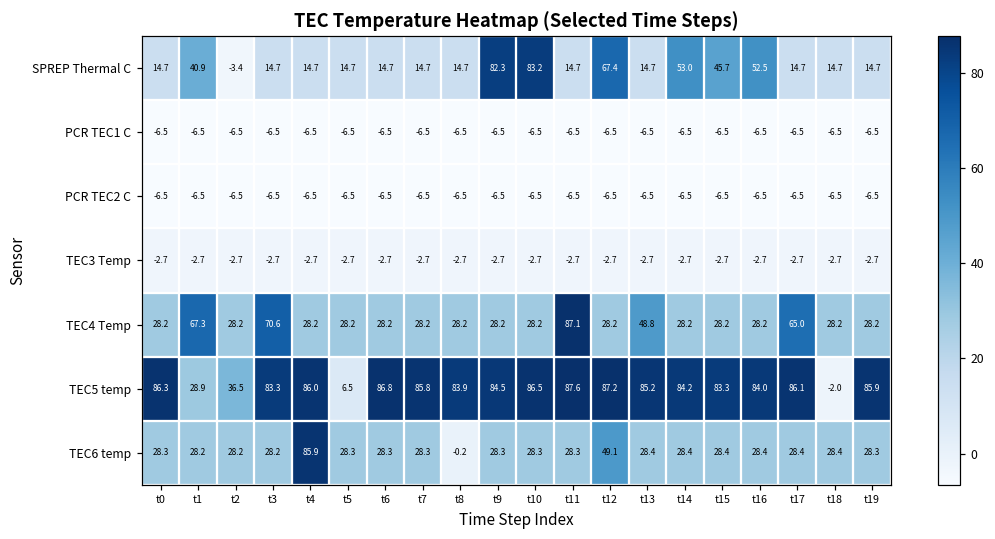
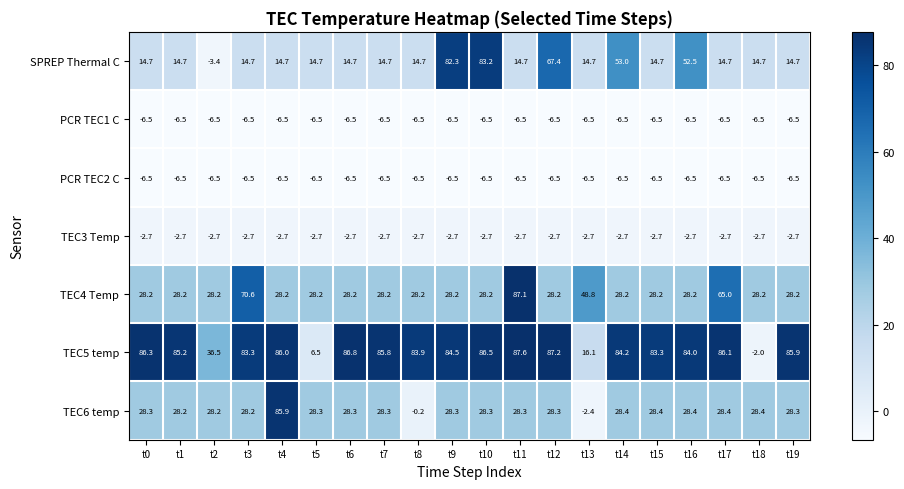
  {
    "SPREP Thermal C": {
      "t0": 14.7,
-     "t1": 40.9,
+     "t1": 14.7,
      "t2": -3.4,
      "t3": 14.7,
      "t4": 14.7,
      "t5": 14.7,
      "t6": 14.7,
      "t7": 14.7,
      "t8": 14.7,
      "t9": 82.3,
      "t10": 83.2,
      "t11": 14.7,
      "t12": 67.4,
      "t13": 14.7,
      "t14": 53.0,
-     "t15": 45.7,
+     "t15": 14.7,
      "t16": 52.5,
      "t17": 14.7,
      "t18": 14.7,
      "t19": 14.7
    },
    "PCR TEC1 C": {
      "t0": -6.5,
      "t1": -6.5,
      "t2": -6.5,
      "t3": -6.5,
      "t4": -6.5,
      "t5": -6.5,
      "t6": -6.5,
      "t7": -6.5,
      "t8": -6.5,
      "t9": -6.5,
      "t10": -6.5,
      "t11": -6.5,
      "t12": -6.5,
      "t13": -6.5,
      "t14": -6.5,
      "t15": -6.5,
      "t16": -6.5,
      "t17": -6.5,
      "t18": -6.5,
      "t19": -6.5
    },
    "PCR TEC2 C": {
      "t0": -6.5,
      "t1": -6.5,
      "t2": -6.5,
      "t3": -6.5,
      "t4": -6.5,
      "t5": -6.5,
      "t6": -6.5,
      "t7": -6.5,
      "t8": -6.5,
      "t9": -6.5,
      "t10": -6.5,
      "t11": -6.5,
      "t12": -6.5,
      "t13": -6.5,
      "t14": -6.5,
      "t15": -6.5,
      "t16": -6.5,
      "t17": -6.5,
      "t18": -6.5,
      "t19": -6.5
    },
    "TEC3 Temp": {
      "t0": -2.7,
      "t1": -2.7,
      "t2": -2.7,
      "t3": -2.7,
      "t4": -2.7,
      "t5": -2.7,
      "t6": -2.7,
      "t7": -2.7,
      "t8": -2.7,
      "t9": -2.7,
      "t10": -2.7,
      "t11": -2.7,
      "t12": -2.7,
      "t13": -2.7,
      "t14": -2.7,
      "t15": -2.7,
      "t16": -2.7,
      "t17": -2.7,
      "t18": -2.7,
      "t19": -2.7
    },
    "TEC4 Temp": {
      "t0": 28.2,
-     "t1": 67.3,
+     "t1": 28.2,
      "t2": 28.2,
      "t3": 70.6,
      "t4": 28.2,
      "t5": 28.2,
      "t6": 28.2,
      "t7": 28.2,
      "t8": 28.2,
      "t9": 28.2,
      "t10": 28.2,
      "t11": 87.1,
      "t12": 28.2,
      "t13": 48.8,
      "t14": 28.2,
      "t15": 28.2,
      "t16": 28.2,
      "t17": 65.0,
      "t18": 28.2,
      "t19": 28.2
    },
    "TEC5 temp": {
      "t0": 86.3,
-     "t1": 28.9,
+     "t1": 85.2,
      "t2": 36.5,
      "t3": 83.3,
      "t4": 86.0,
      "t5": 6.5,
      "t6": 86.8,
      "t7": 85.8,
      "t8": 83.9,
      "t9": 84.5,
      "t10": 86.5,
      "t11": 87.6,
      "t12": 87.2,
-     "t13": 85.2,
+     "t13": 16.1,
      "t14": 84.2,
      "t15": 83.3,
      "t16": 84.0,
      "t17": 86.1,
      "t18": -2.0,
      "t19": 85.9
    },
    "TEC6 temp": {
      "t0": 28.3,
      "t1": 28.2,
      "t2": 28.2,
      "t3": 28.2,
      "t4": 85.9,
      "t5": 28.3,
      "t6": 28.3,
      "t7": 28.3,
      "t8": -0.2,
      "t9": 28.3,
      "t10": 28.3,
      "t11": 28.3,
-     "t12": 49.1,
-     "t13": 28.4,
+     "t12": 28.3,
+     "t13": -2.4,
      "t14": 28.4,
      "t15": 28.4,
      "t16": 28.4,
      "t17": 28.4,
      "t18": 28.4,
      "t19": 28.3
    }
  }
